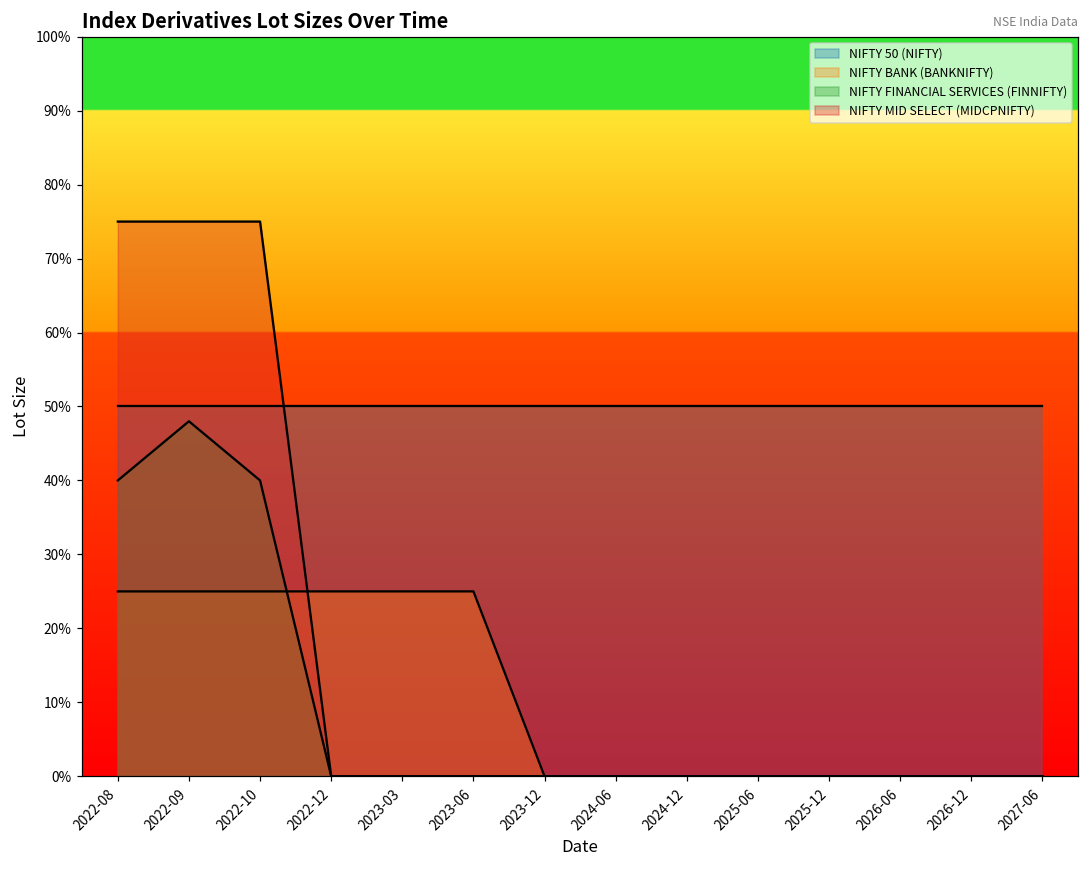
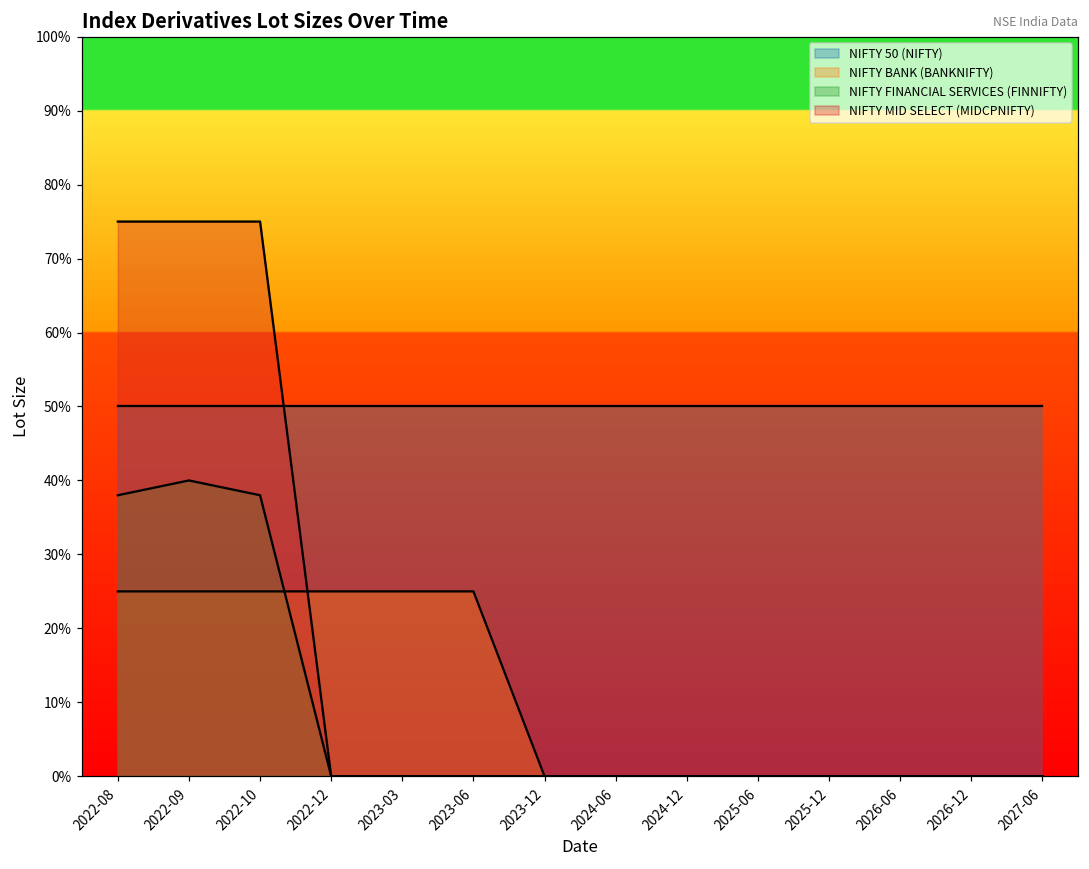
  {
    "NIFTY 50 (NIFTY)": {
      "2022-08": "50%",
      "2022-09": "50%",
      "2022-10": "50%",
      "2022-12": "50%",
      "2023-03": "50%",
      "2023-06": "50%",
      "2023-12": "50%",
      "2024-06": "50%",
      "2024-12": "50%",
      "2025-06": "50%",
      "2025-12": "50%",
      "2026-06": "50%",
      "2026-12": "50%",
      "2027-06": "50%"
    },
    "NIFTY FINANCIAL SERVICES (FINNIFTY)": {
-     "2022-08": "40%",
-     "2022-09": "48%",
-     "2022-10": "40%"
+     "2022-08": "38%",
+     "2022-09": "40%",
+     "2022-10": "38%"
    }
  }
